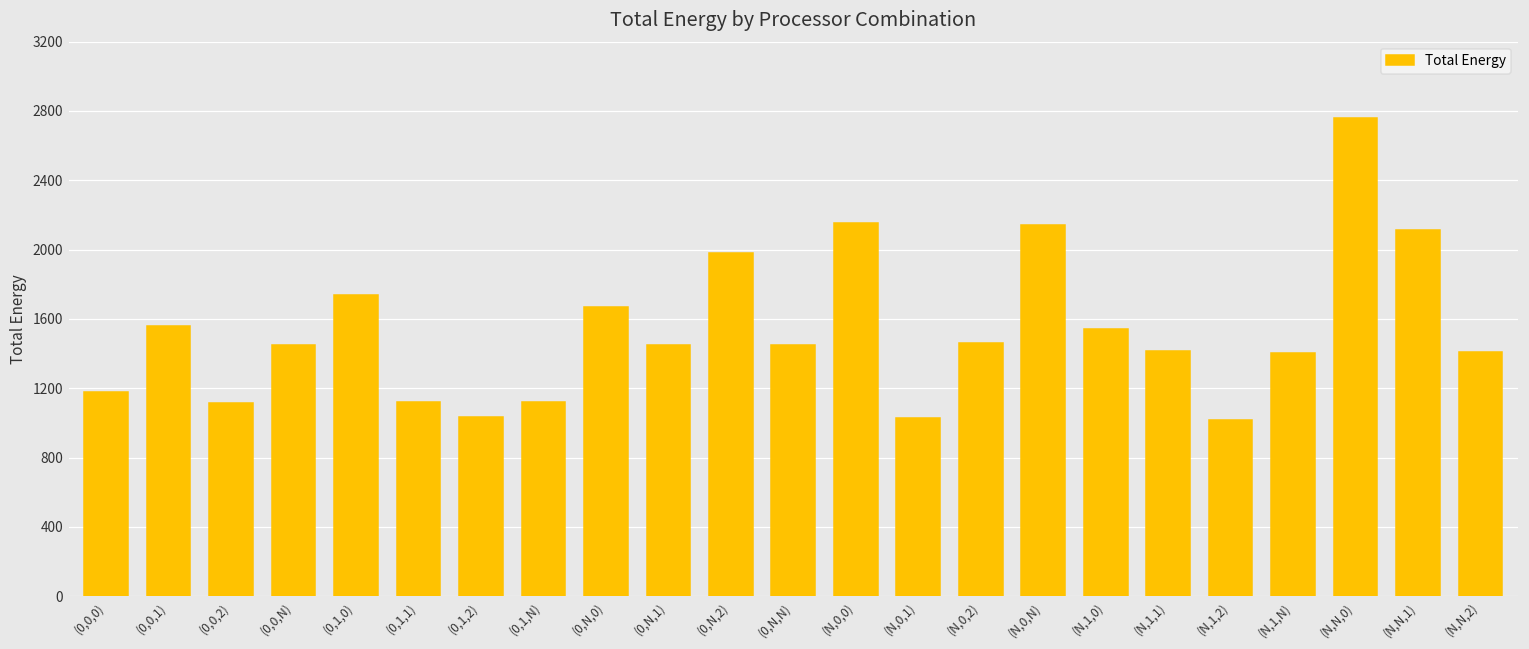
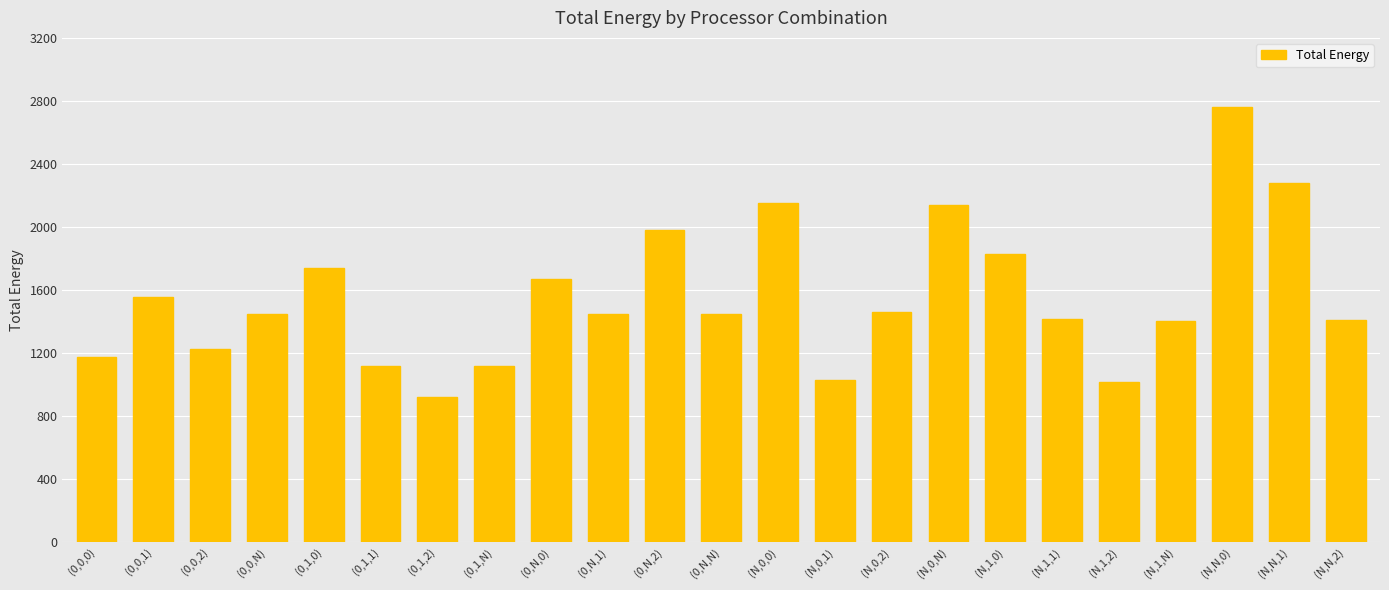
  {
    "(0,0,0)": 1180,
    "(0,0,1)": 1560,
-   "(0,0,2)": 1110,
+   "(0,0,2)": 1220,
    "(0,0,N)": 1450,
    "(0,1,0)": 1740,
    "(0,1,1)": 1120,
-   "(0,1,2)": 1030,
+   "(0,1,2)": 920,
    "(0,1,N)": 1120,
    "(0,N,0)": 1670,
    "(0,N,1)": 1450,
    "(0,N,2)": 1980,
    "(0,N,N)": 1450,
    "(N,0,0)": 2150,
    "(N,0,1)": 1030,
    "(N,0,2)": 1460,
    "(N,0,N)": 2140,
-   "(N,1,0)": 1540,
+   "(N,1,0)": 1830,
    "(N,1,1)": 1410,
    "(N,1,2)": 1020,
    "(N,1,N)": 1410,
    "(N,N,0)": 2760,
-   "(N,N,1)": 2120,
+   "(N,N,1)": 2280,
    "(N,N,2)": 1410
  }
